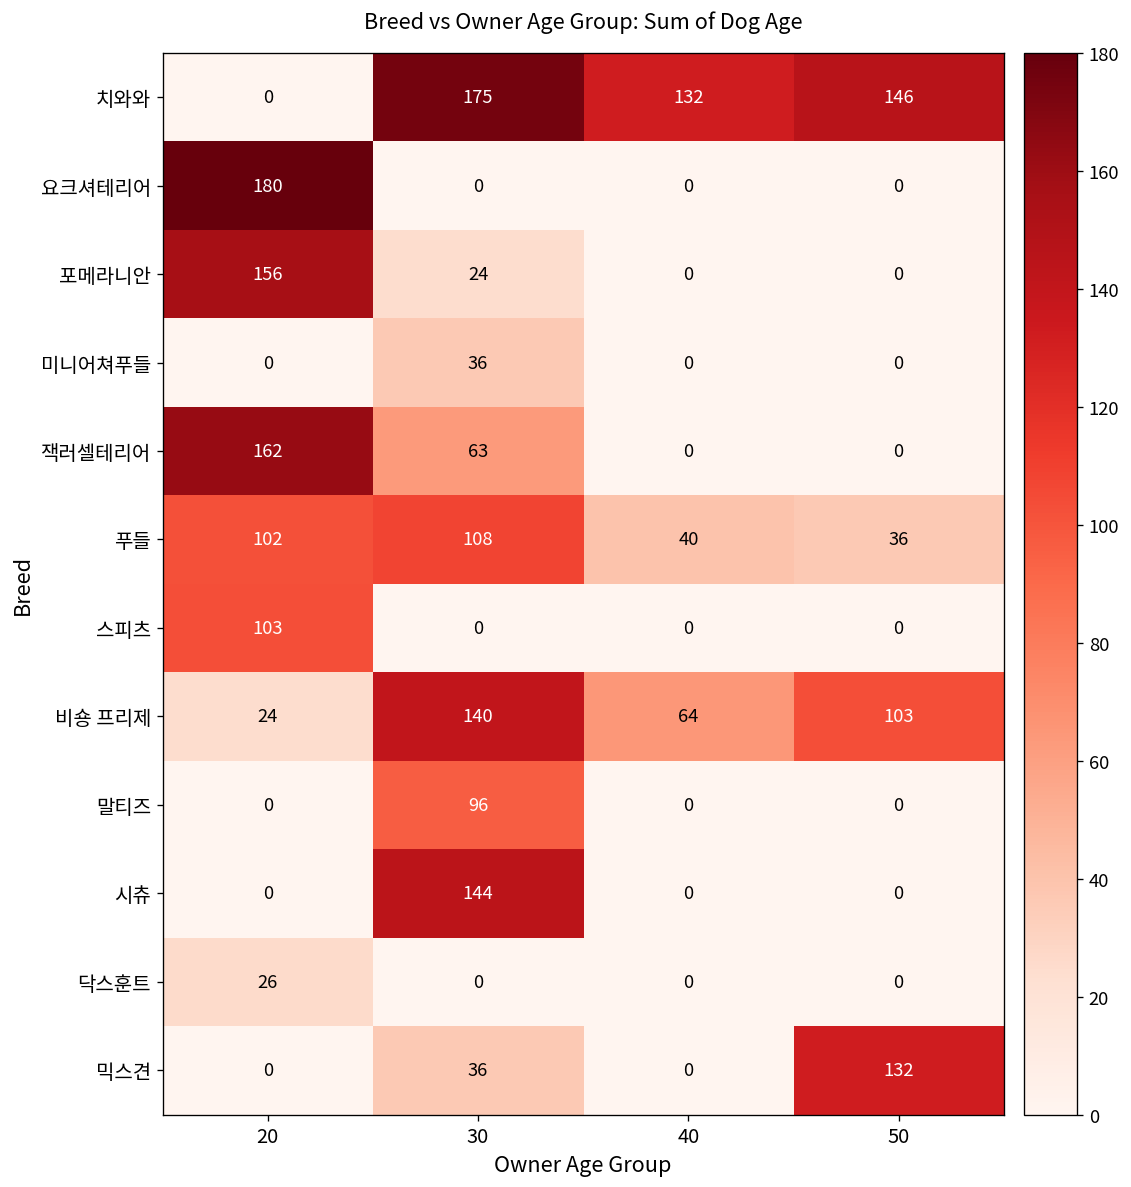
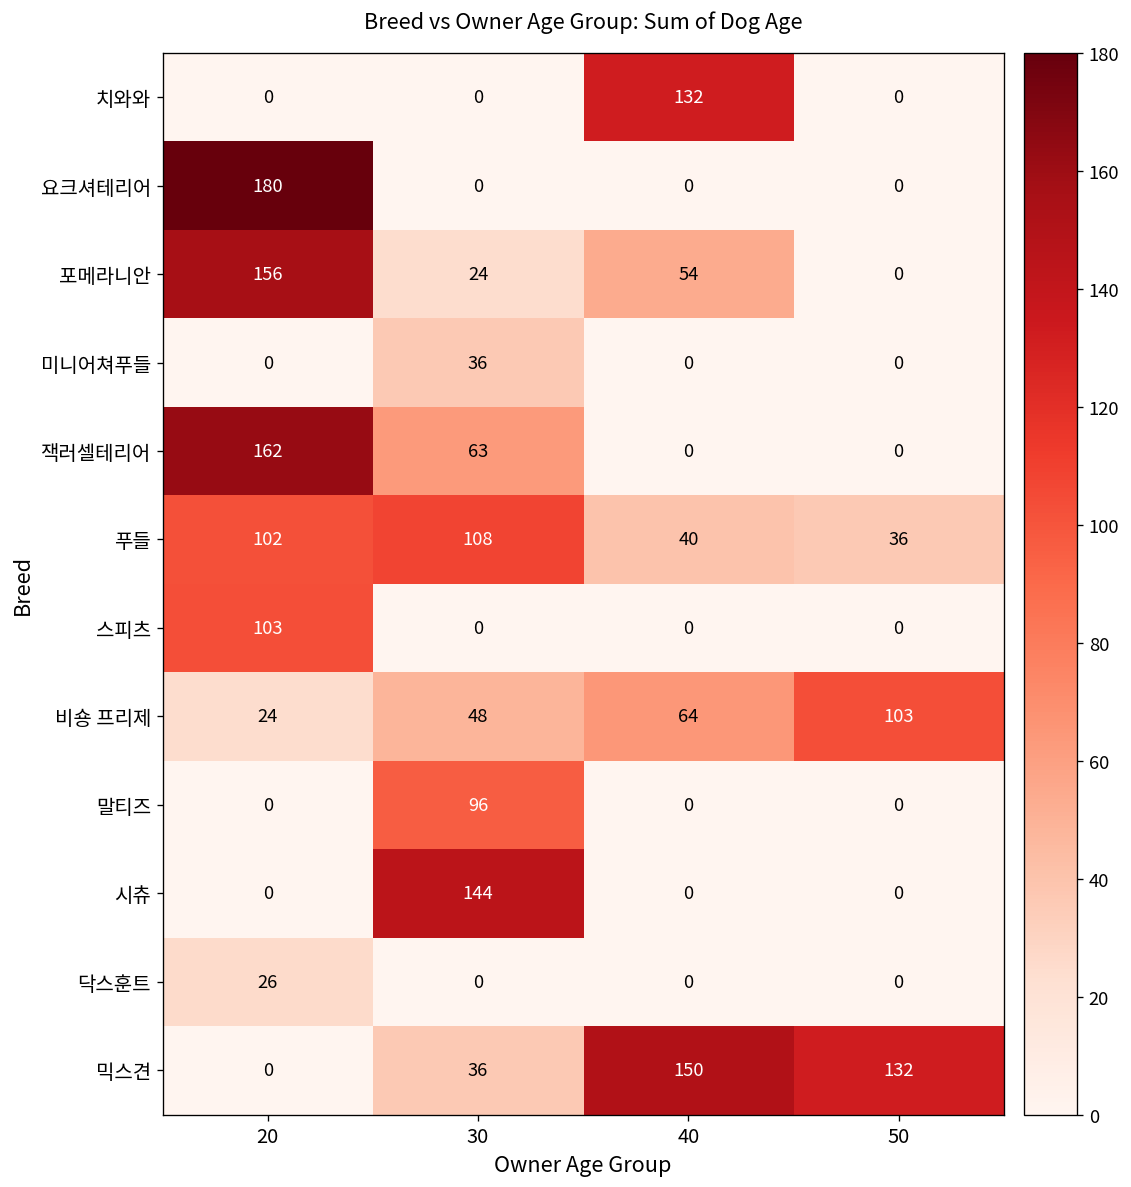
  {
    "치와와": {
      "20": 0,
-     "30": 175,
+     "30": 0,
      "40": 132,
-     "50": 146
+     "50": 0
    },
    "요크셔테리어": {
      "20": 180,
      "30": 0,
      "40": 0,
      "50": 0
    },
    "포메라니안": {
      "20": 156,
      "30": 24,
-     "40": 0,
+     "40": 54,
      "50": 0
    },
    "미니어쳐푸들": {
      "20": 0,
      "30": 36,
      "40": 0,
      "50": 0
    },
    "잭러셀테리어": {
      "20": 162,
      "30": 63,
      "40": 0,
      "50": 0
    },
    "푸들": {
      "20": 102,
      "30": 108,
      "40": 40,
      "50": 36
    },
    "스피츠": {
      "20": 103,
      "30": 0,
      "40": 0,
      "50": 0
    },
    "비숑 프리제": {
      "20": 24,
-     "30": 140,
+     "30": 48,
      "40": 64,
      "50": 103
    },
    "말티즈": {
      "20": 0,
      "30": 96,
      "40": 0,
      "50": 0
    },
    "시츄": {
      "20": 0,
      "30": 144,
      "40": 0,
      "50": 0
    },
    "닥스훈트": {
      "20": 26,
      "30": 0,
      "40": 0,
      "50": 0
    },
    "믹스견": {
      "20": 0,
      "30": 36,
-     "40": 0,
+     "40": 150,
      "50": 132
    }
  }
